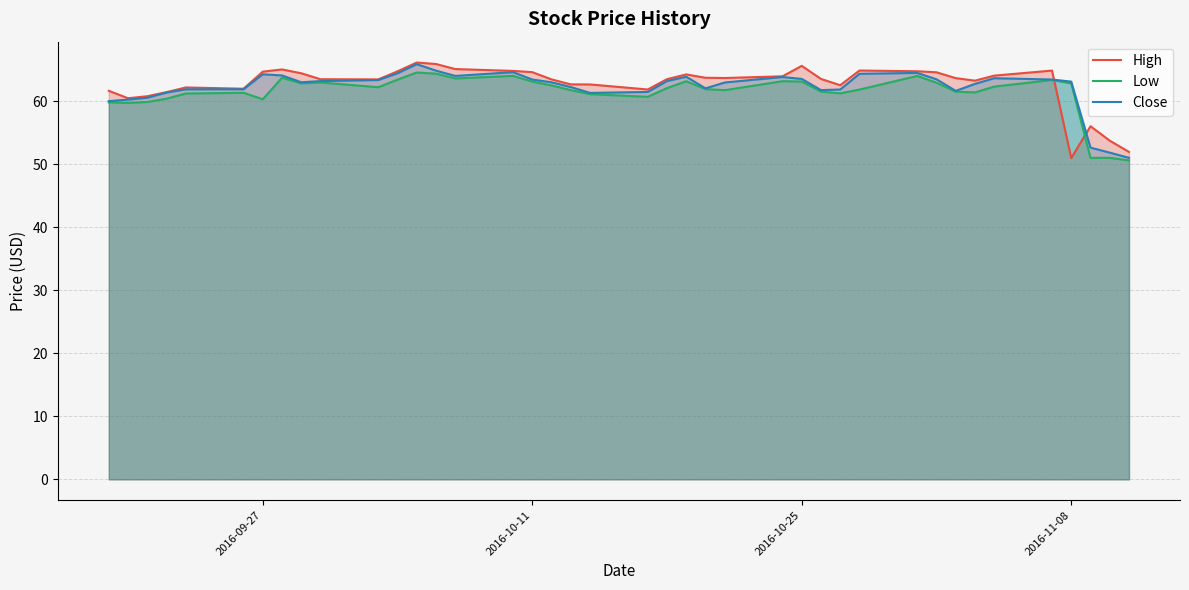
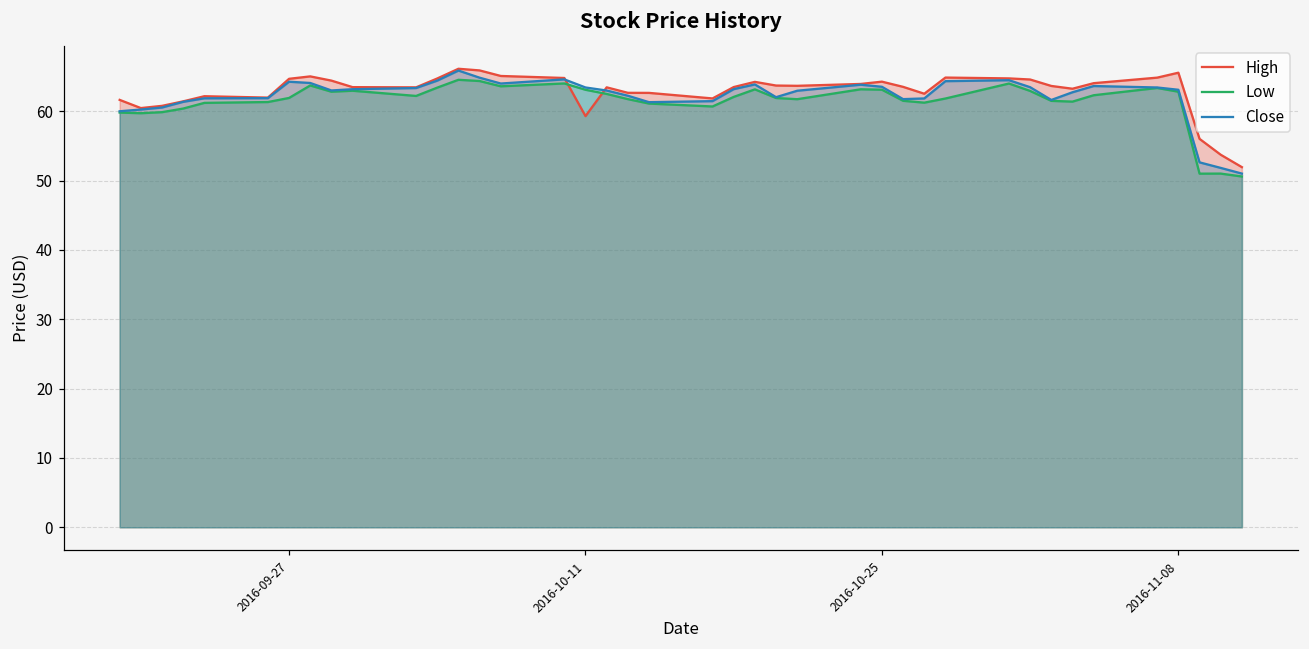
  {
    "High": {
      "2016-09-27": 65,
-     "2016-10-11": 65,
-     "2016-10-25": 66,
-     "2016-11-08": 51
+     "2016-10-11": 59,
+     "2016-10-25": 64,
+     "2016-11-08": 66
    },
    "Low": {
-     "2016-09-27": 60,
+     "2016-09-27": 62,
      "2016-10-25": 63
    },
    "Close": {
      "2016-09-27": 64,
      "2016-10-25": 64
    }
  }
